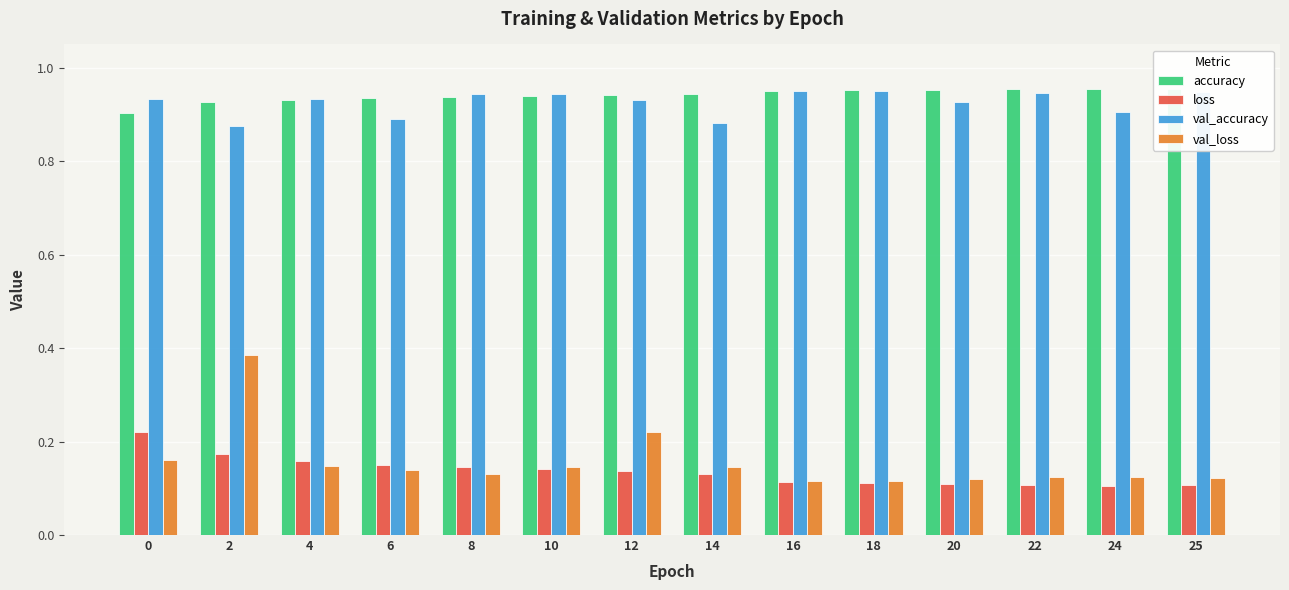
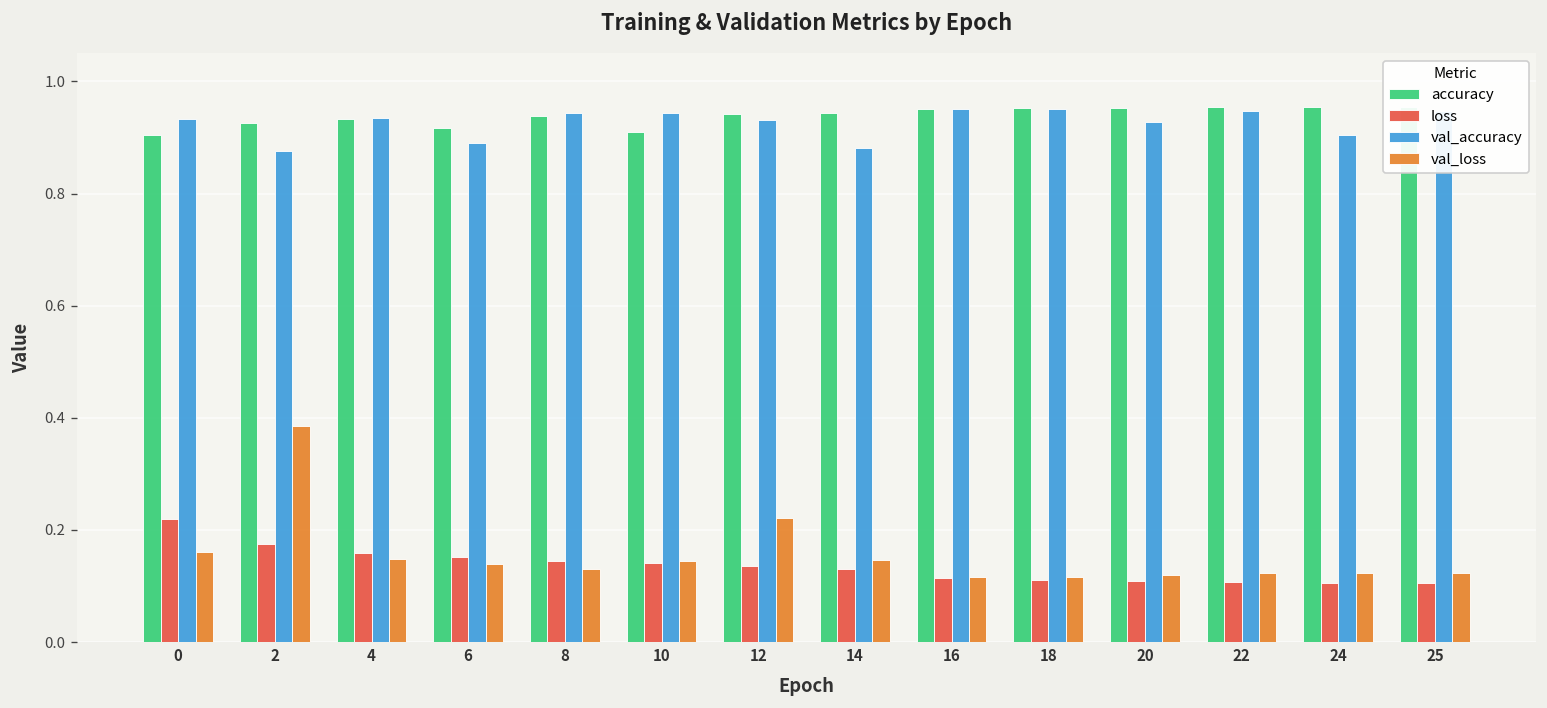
  {
    "accuracy": {
      "0": 0.90,
      "2": 0.93,
      "4": 0.93,
-     "6": 0.94,
+     "6": 0.92,
      "8": 0.94,
-     "10": 0.94,
+     "10": 0.91,
      "12": 0.94,
      "14": 0.94,
      "16": 0.95,
      "18": 0.95,
      "20": 0.95,
      "22": 0.95,
      "24": 0.95
    },
    "val_accuracy": {
      "0": 0.93,
      "2": 0.87,
      "4": 0.93,
      "6": 0.89,
      "8": 0.94,
      "10": 0.94,
      "12": 0.93,
      "14": 0.88,
      "16": 0.95,
      "18": 0.95,
      "20": 0.93,
      "22": 0.95,
      "24": 0.90
    }
  }
